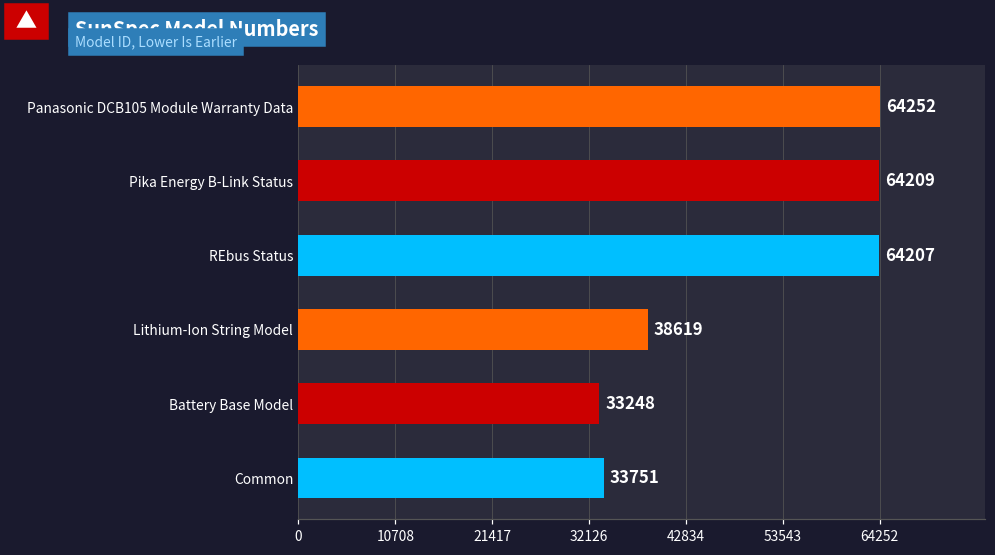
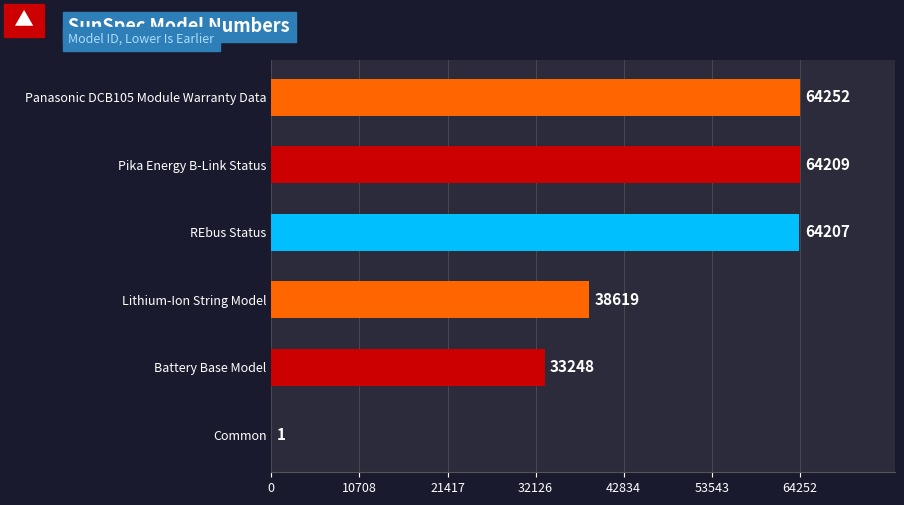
  {
    "Panasonic DCB105 Module Warranty Data": 64252,
    "Pika Energy B-Link Status": 64209,
    "REbus Status": 64207,
    "Lithium-Ion String Model": 38619,
    "Battery Base Model": 33248,
-   "Common": 33751
+   "Common": 1
  }
